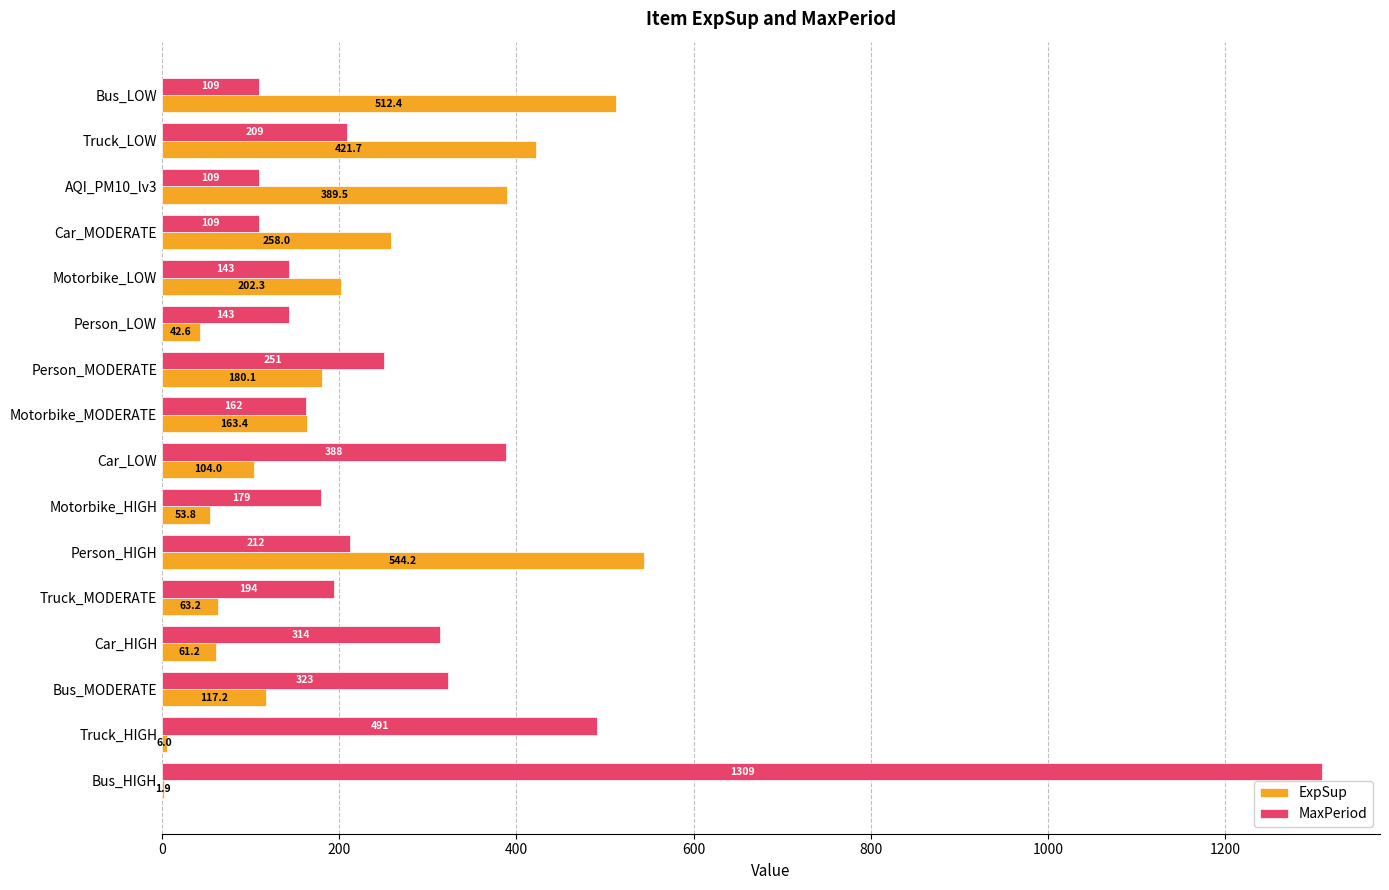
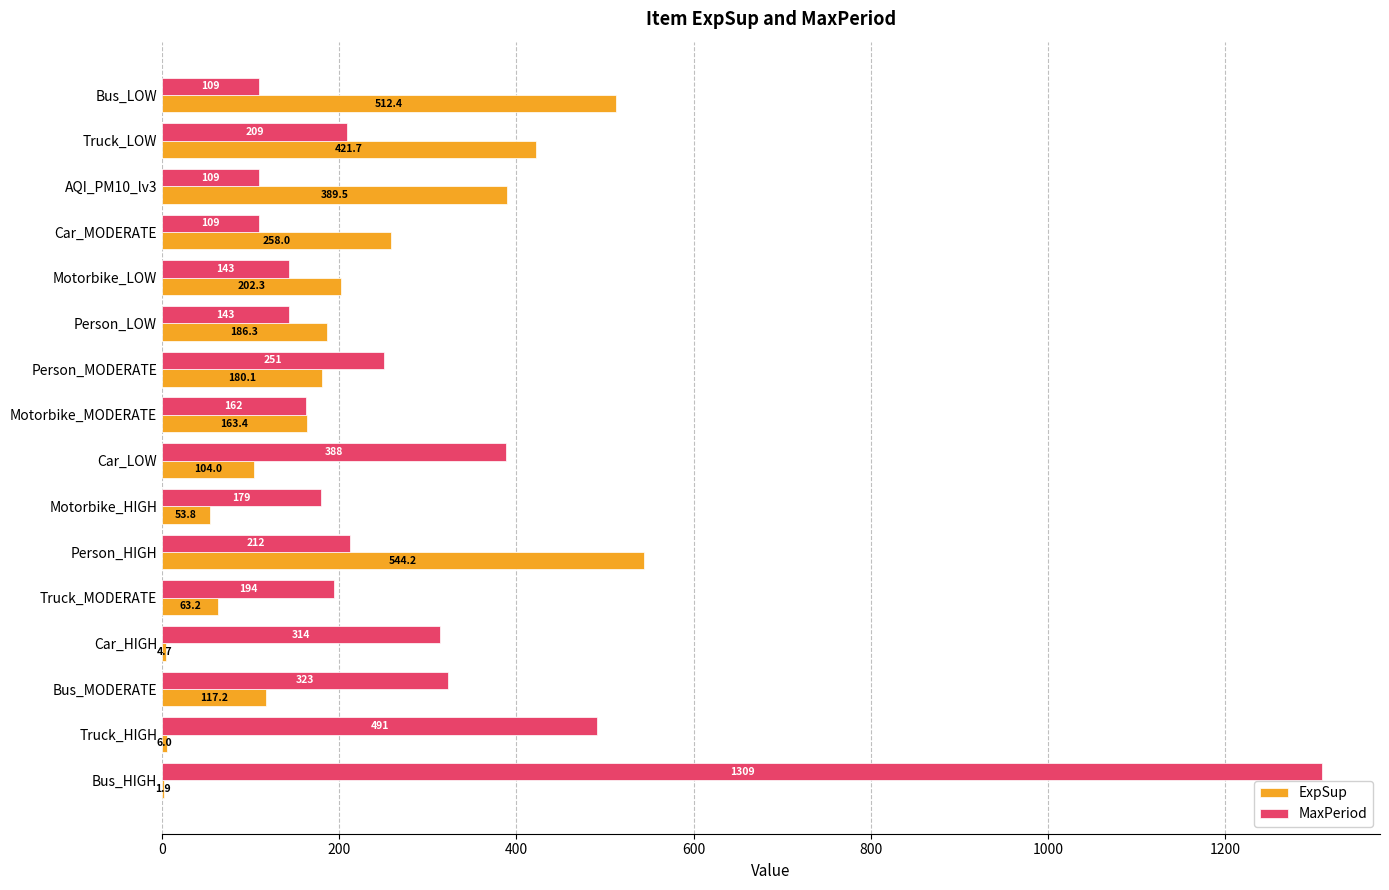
  {
    "ExpSup": {
      "Bus_LOW": 512.4,
      "Truck_LOW": 421.7,
      "AQI_PM10_lv3": 389.5,
      "Car_MODERATE": 258.0,
      "Motorbike_LOW": 202.3,
-     "Person_LOW": 42.6,
+     "Person_LOW": 186.3,
      "Person_MODERATE": 180.1,
      "Motorbike_MODERATE": 163.4,
      "Car_LOW": 104.0,
      "Motorbike_HIGH": 53.8,
      "Person_HIGH": 544.2,
      "Truck_MODERATE": 63.2,
-     "Car_HIGH": 61.2,
+     "Car_HIGH": 4.7,
      "Bus_MODERATE": 117.2,
      "Truck_HIGH": 6.0,
      "Bus_HIGH": 1.9
    },
    "MaxPeriod": {
      "Bus_LOW": 109,
      "Truck_LOW": 209,
      "AQI_PM10_lv3": 109,
      "Car_MODERATE": 109,
      "Motorbike_LOW": 143,
      "Person_LOW": 143,
      "Person_MODERATE": 251,
      "Motorbike_MODERATE": 162,
      "Car_LOW": 388,
      "Motorbike_HIGH": 179,
      "Person_HIGH": 212,
      "Truck_MODERATE": 194,
      "Car_HIGH": 314,
      "Bus_MODERATE": 323,
      "Truck_HIGH": 491,
      "Bus_HIGH": 1309
    }
  }
